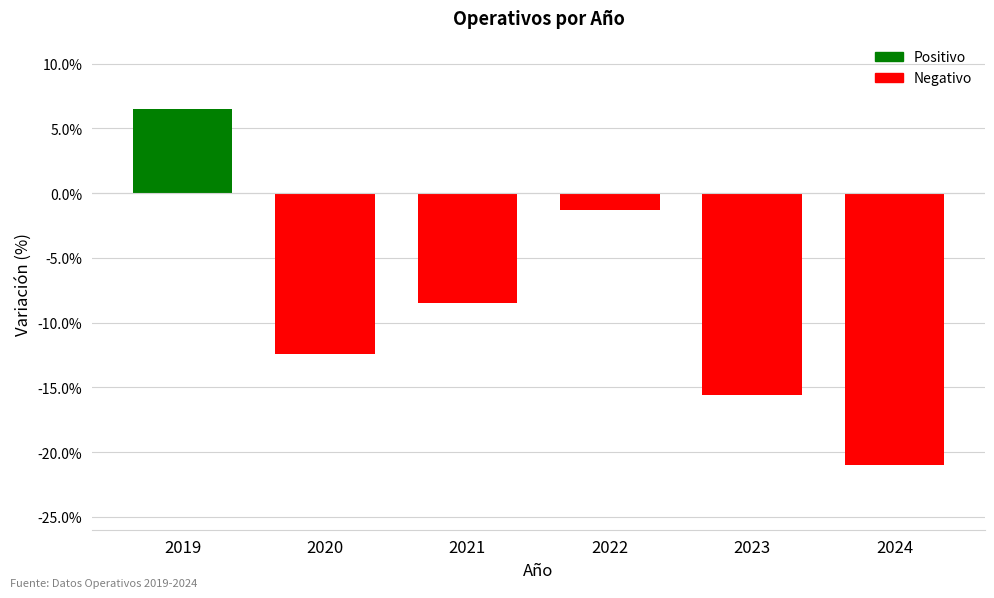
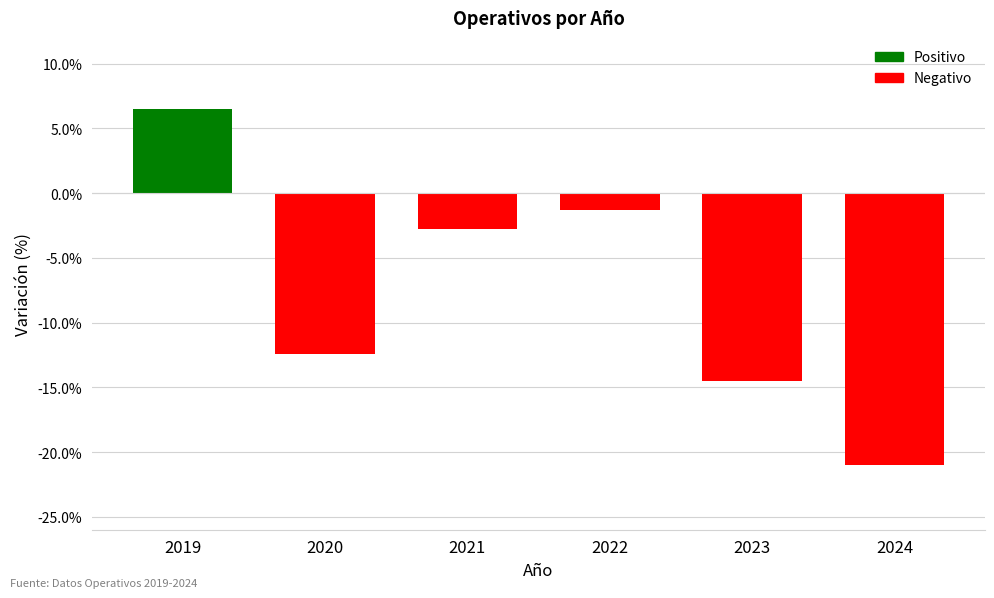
  {
    "2019": "6.5%",
    "2020": "-12.4%",
-   "2021": "-8.5%",
+   "2021": "-2.8%",
    "2022": "-1.3%",
-   "2023": "-15.6%",
+   "2023": "-14.5%",
    "2024": "-21.0%"
  }
